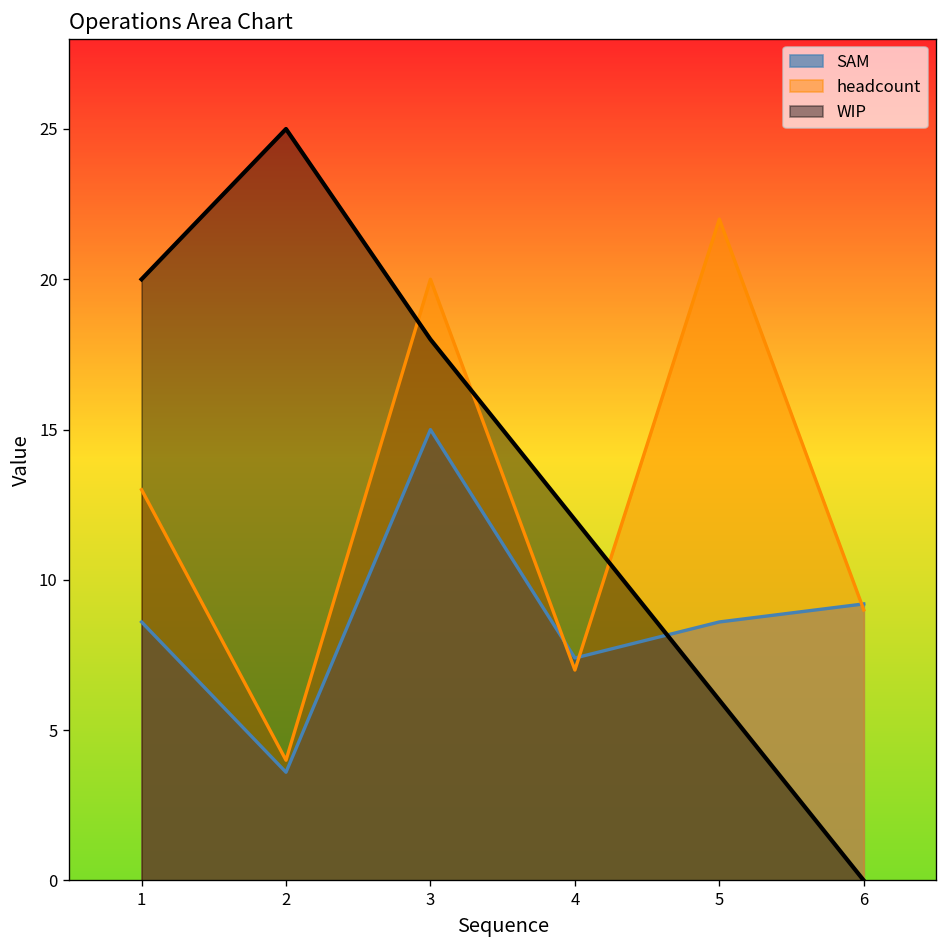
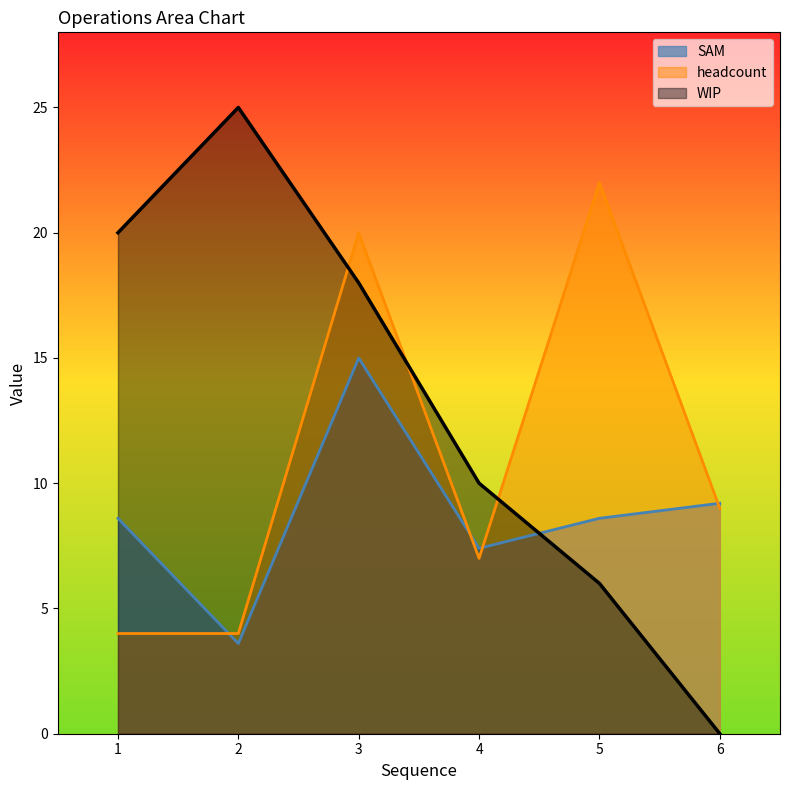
  {
    "SAM": {
      "1": 8.6,
      "2": 3.6,
      "3": 15,
      "4": 7.4,
      "5": 8.6,
      "6": 9.2
    },
    "headcount": {
-     "1": 13,
+     "1": 4,
      "2": 4,
      "3": 20,
      "4": 7,
      "5": 22,
      "6": 9
    },
    "WIP": {
      "1": 20,
      "2": 25,
      "3": 18,
-     "4": 12,
+     "4": 10,
      "5": 6,
      "6": 0
    }
  }
